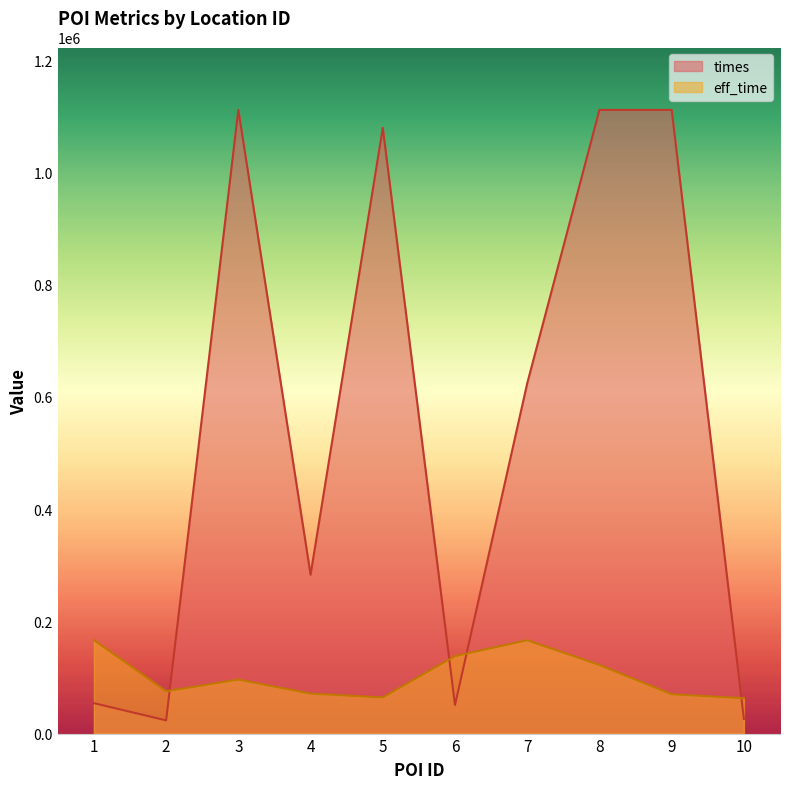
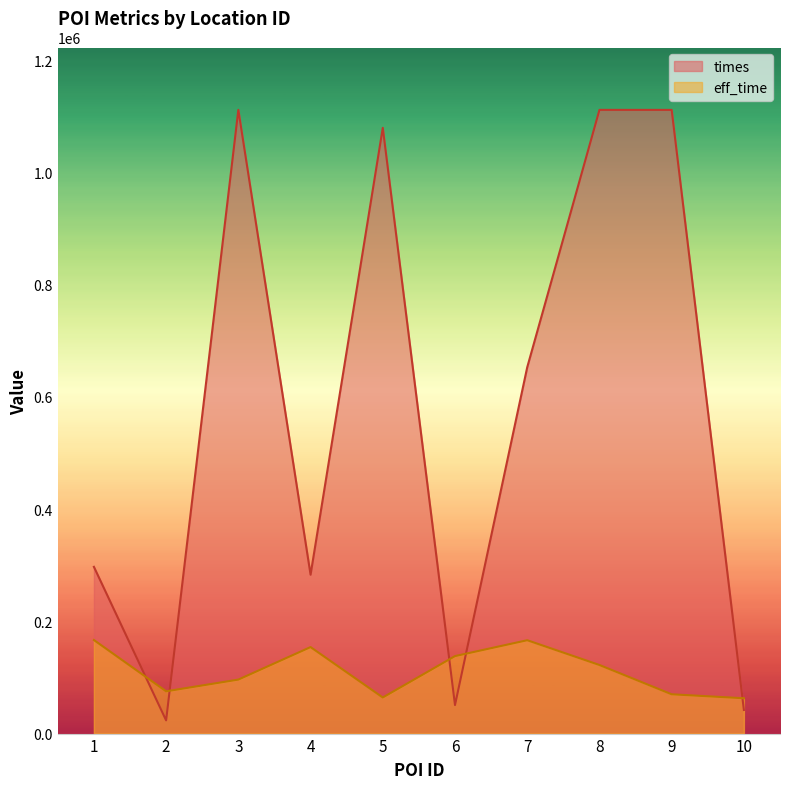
  {
    "times": {
-     "1": 50000,
+     "1": 300000,
      "2": 20000,
      "3": 1110000,
      "4": 280000,
      "5": 1080000,
      "6": 50000,
-     "7": 620000,
+     "7": 650000,
      "8": 1110000,
      "9": 1110000,
-     "10": 30000
+     "10": 40000
    },
    "eff_time": {
      "1": 170000,
      "2": 80000,
      "3": 100000,
-     "4": 70000,
+     "4": 150000,
      "5": 60000,
      "6": 140000,
      "7": 170000,
      "8": 120000,
      "9": 70000,
      "10": 60000
    }
  }
